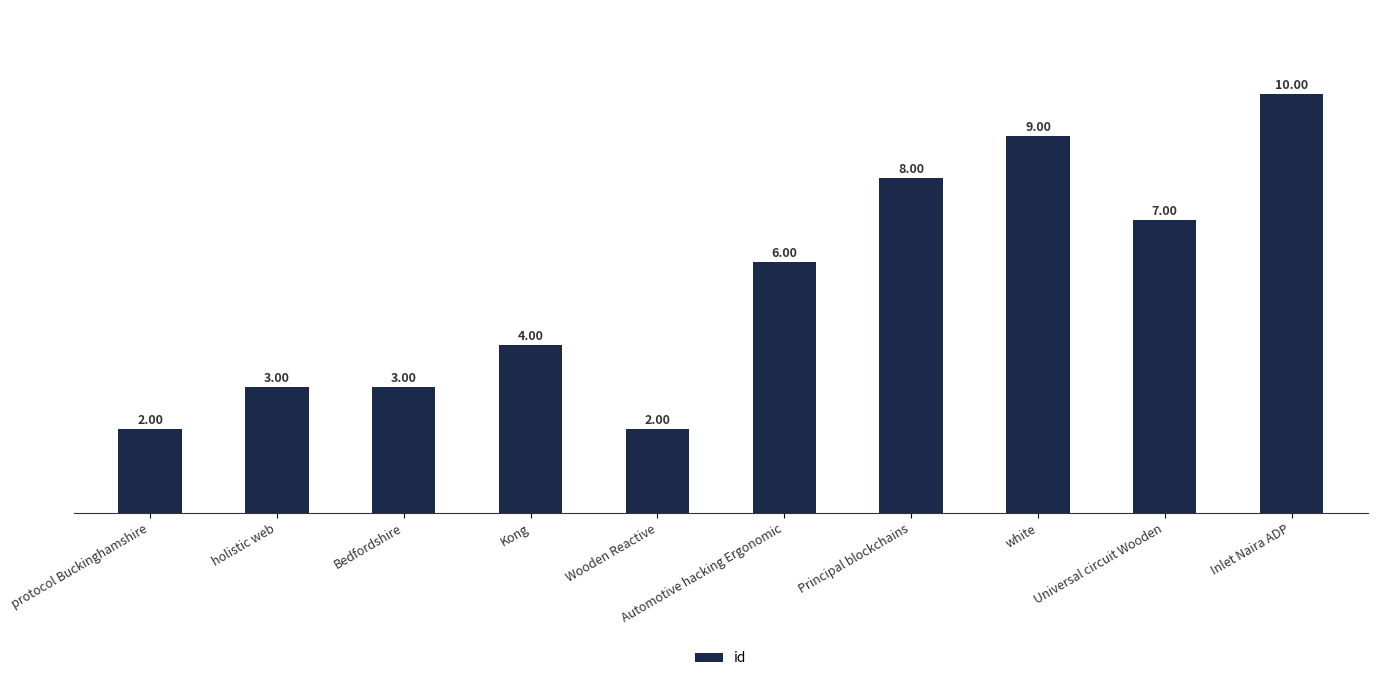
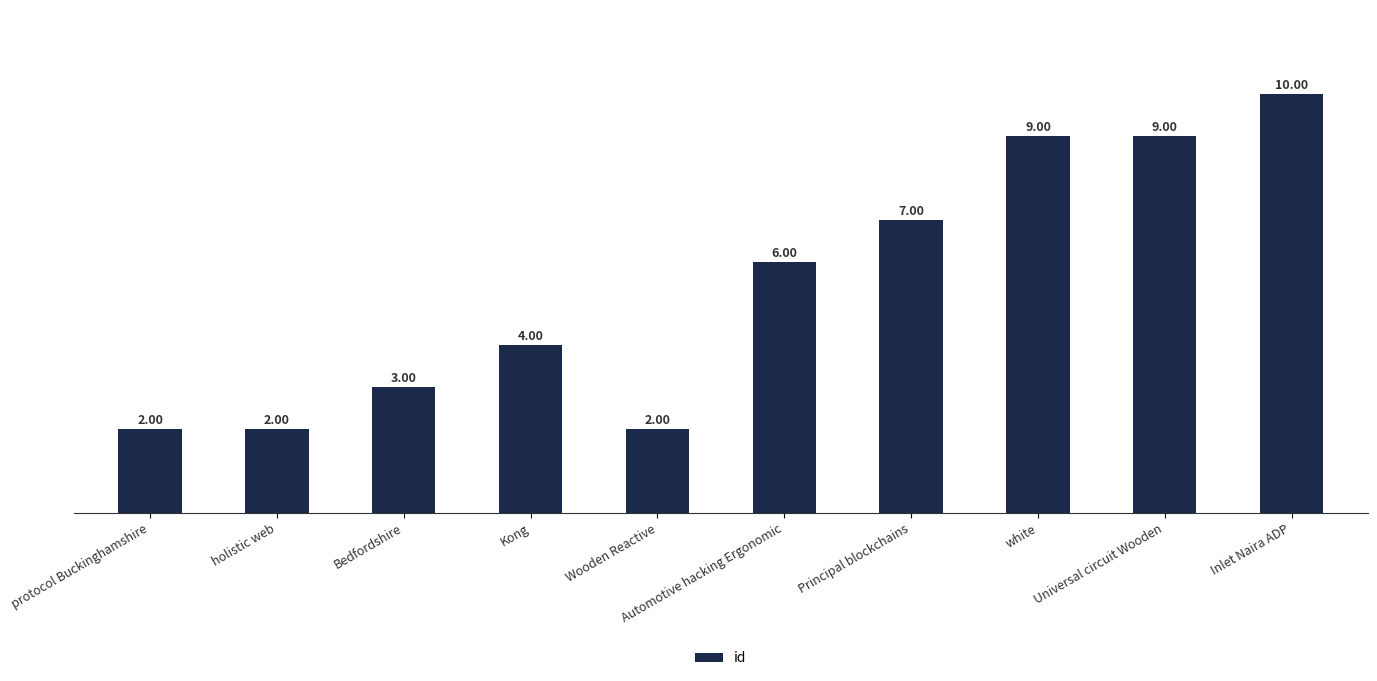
  {
    "protocol Buckinghamshire": 2.00,
-   "holistic web": 3.00,
+   "holistic web": 2.00,
    "Bedfordshire": 3.00,
    "Kong": 4.00,
    "Wooden Reactive": 2.00,
    "Automotive hacking Ergonomic": 6.00,
-   "Principal blockchains": 8.00,
+   "Principal blockchains": 7.00,
    "white": 9.00,
-   "Universal circuit Wooden": 7.00,
+   "Universal circuit Wooden": 9.00,
    "Inlet Naira ADP": 10.00
  }
